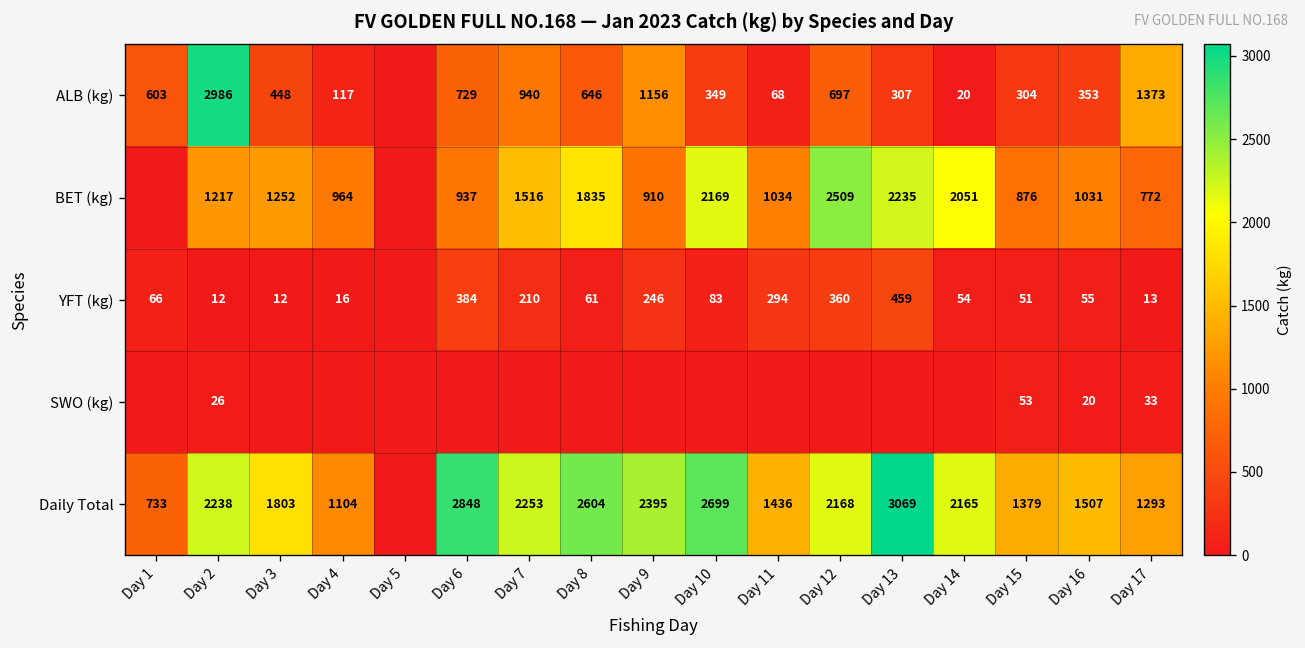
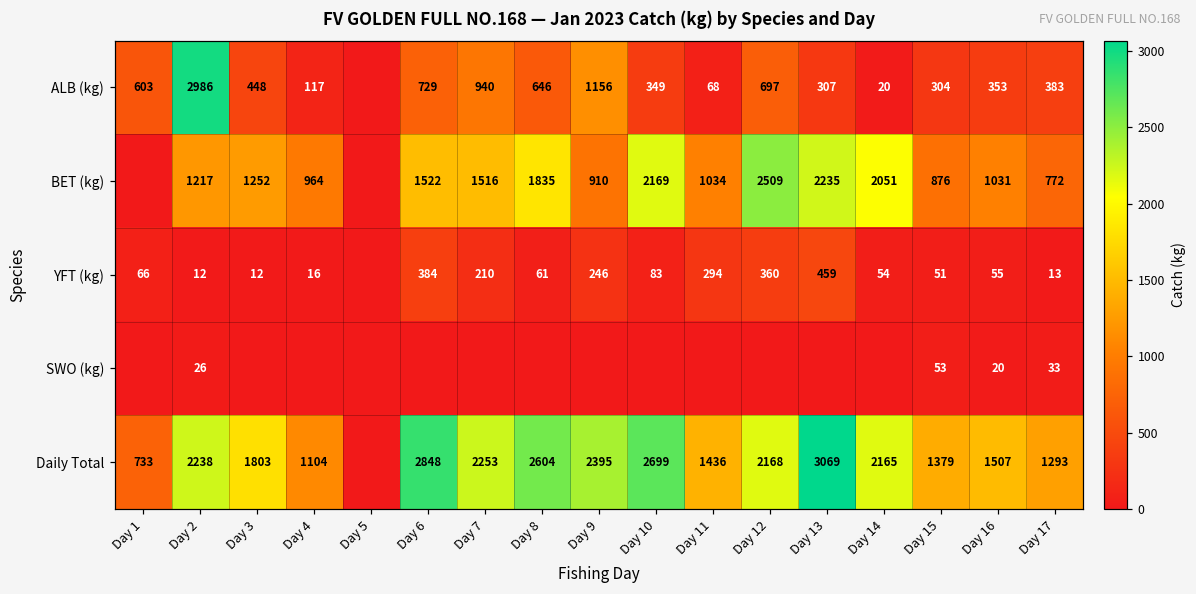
  {
    "ALB (kg)": {
      "Day 1": 603,
      "Day 2": 2986,
      "Day 3": 448,
      "Day 4": 117,
      "Day 6": 729,
      "Day 7": 940,
      "Day 8": 646,
      "Day 9": 1156,
      "Day 10": 349,
      "Day 11": 68,
      "Day 12": 697,
      "Day 13": 307,
      "Day 14": 20,
      "Day 15": 304,
      "Day 16": 353,
-     "Day 17": 1373
+     "Day 17": 383
    },
    "BET (kg)": {
      "Day 2": 1217,
      "Day 3": 1252,
      "Day 4": 964,
-     "Day 6": 937,
+     "Day 6": 1522,
      "Day 7": 1516,
      "Day 8": 1835,
      "Day 9": 910,
      "Day 10": 2169,
      "Day 11": 1034,
      "Day 12": 2509,
      "Day 13": 2235,
      "Day 14": 2051,
      "Day 15": 876,
      "Day 16": 1031,
      "Day 17": 772
    },
    "YFT (kg)": {
      "Day 1": 66,
      "Day 2": 12,
      "Day 3": 12,
      "Day 4": 16,
      "Day 6": 384,
      "Day 7": 210,
      "Day 8": 61,
      "Day 9": 246,
      "Day 10": 83,
      "Day 11": 294,
      "Day 12": 360,
      "Day 13": 459,
      "Day 14": 54,
      "Day 15": 51,
      "Day 16": 55,
      "Day 17": 13
    },
    "SWO (kg)": {
      "Day 2": 26,
      "Day 15": 53,
      "Day 16": 20,
      "Day 17": 33
    },
    "Daily Total": {
      "Day 1": 733,
      "Day 2": 2238,
      "Day 3": 1803,
      "Day 4": 1104,
      "Day 6": 2848,
      "Day 7": 2253,
      "Day 8": 2604,
      "Day 9": 2395,
      "Day 10": 2699,
      "Day 11": 1436,
      "Day 12": 2168,
      "Day 13": 3069,
      "Day 14": 2165,
      "Day 15": 1379,
      "Day 16": 1507,
      "Day 17": 1293
    }
  }
